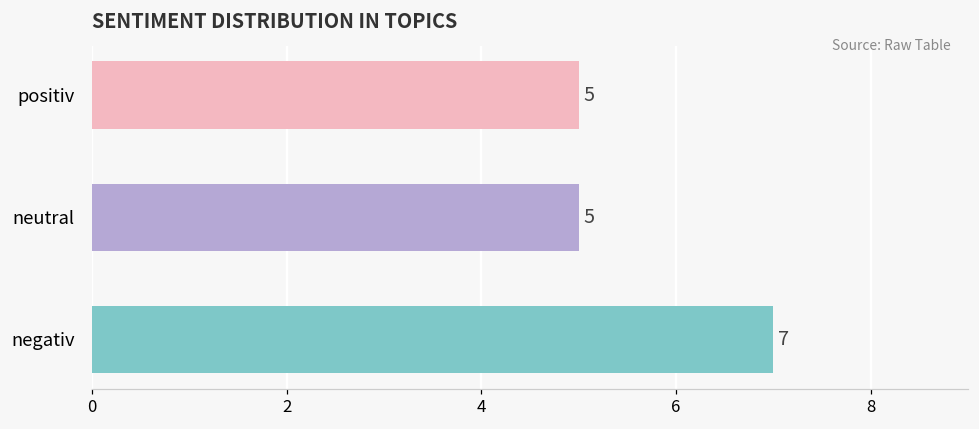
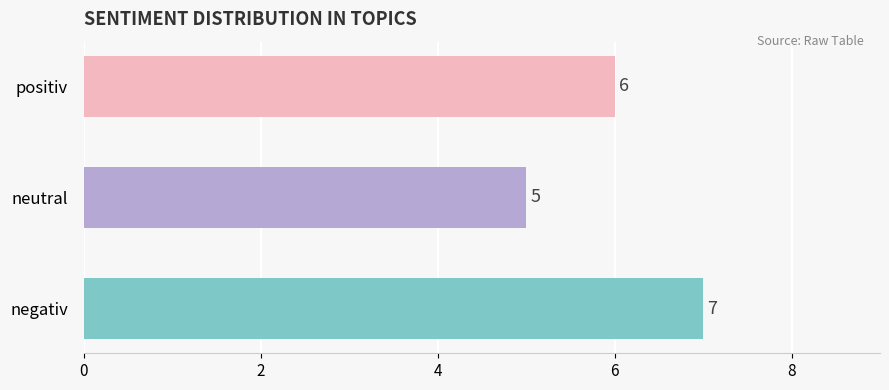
  {
-   "positiv": 5,
+   "positiv": 6,
    "neutral": 5,
    "negativ": 7
  }
